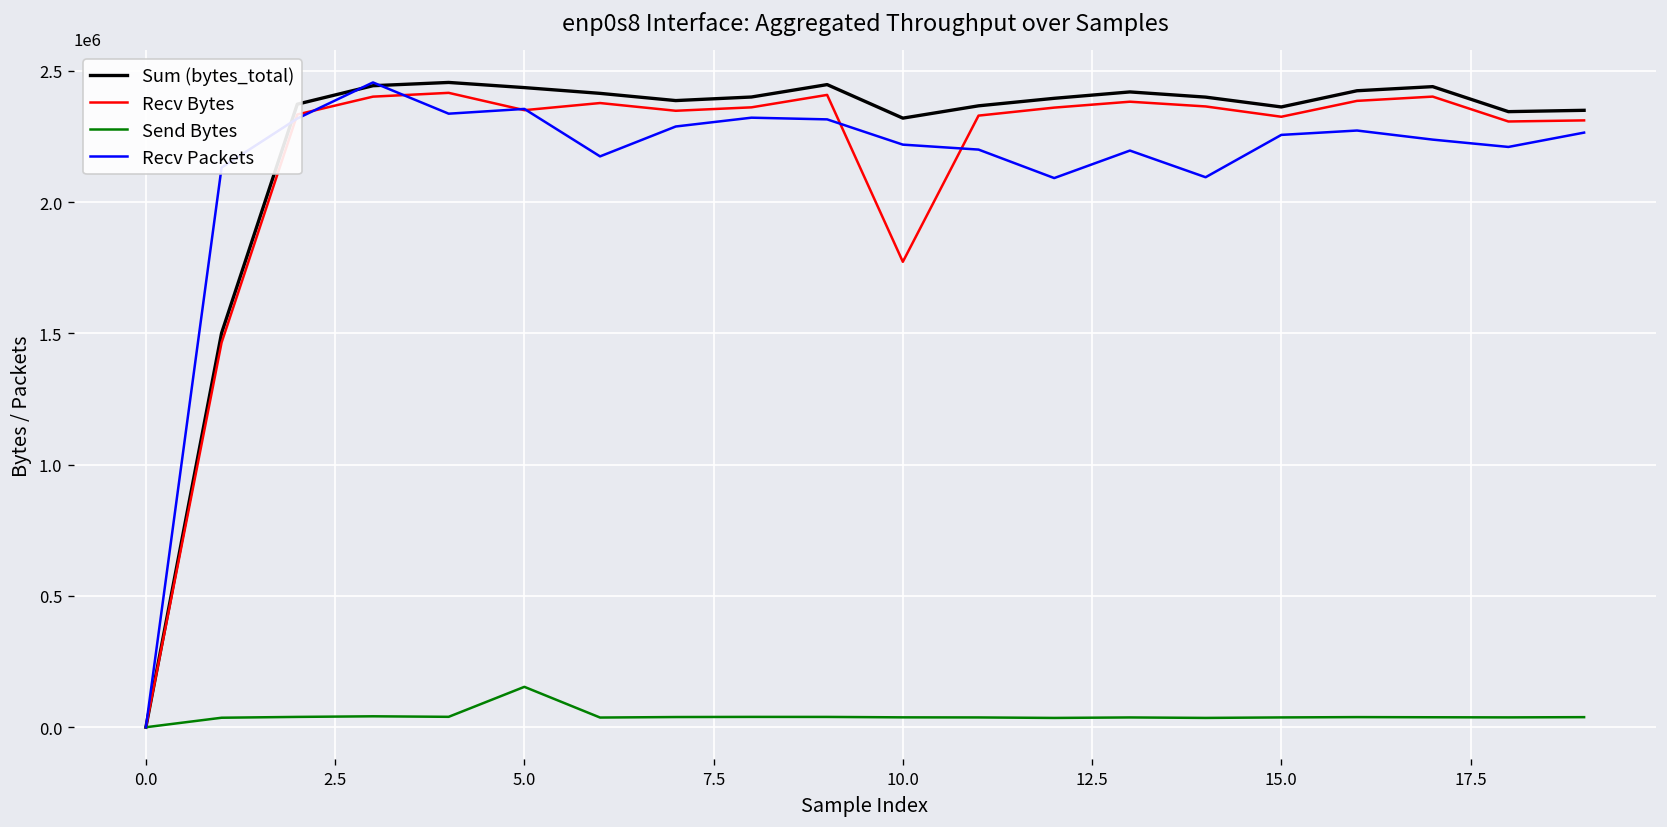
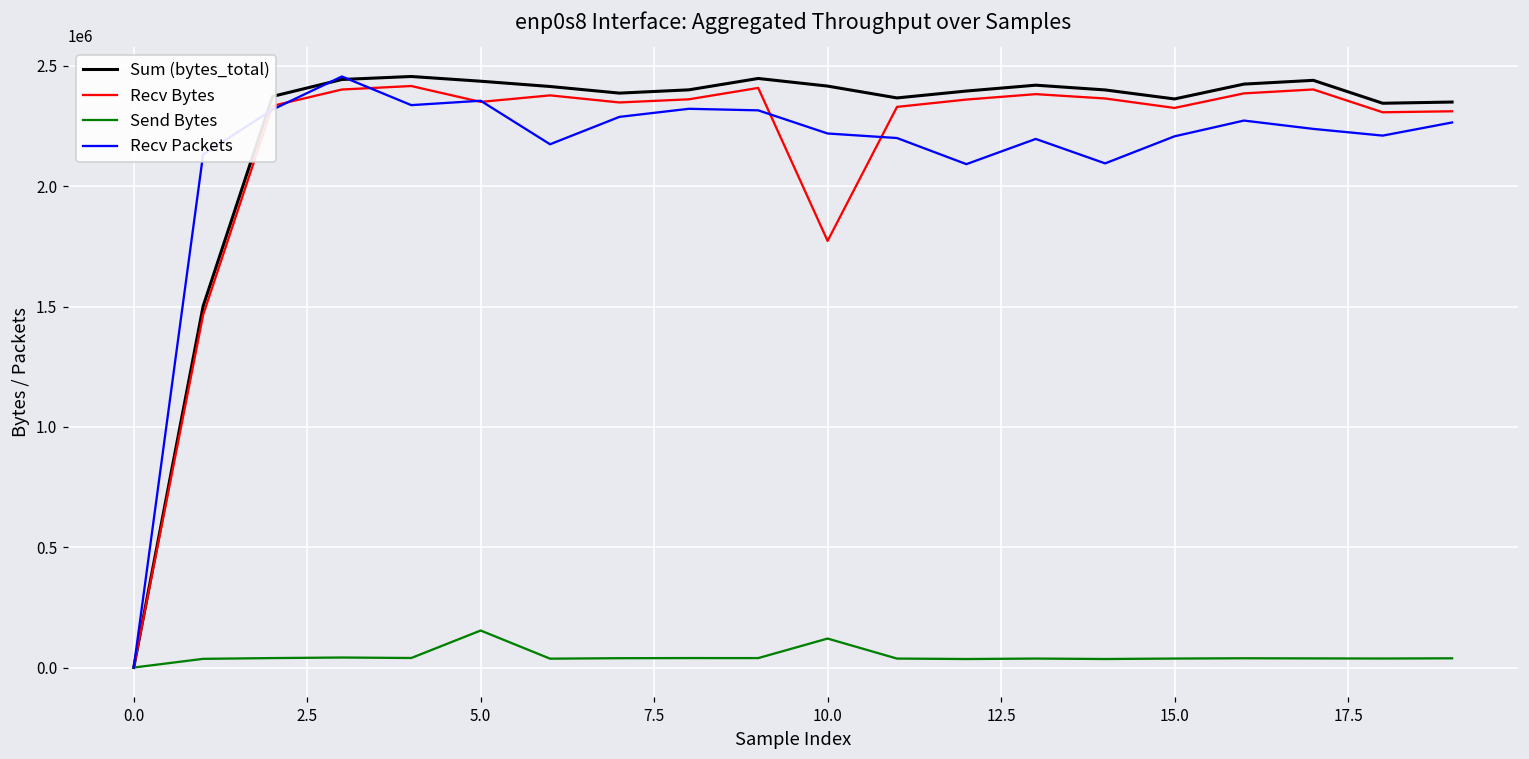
  {
    "Sum (bytes_total)": {
      "5.0": 2440000,
-     "10.0": 2320000,
+     "10.0": 2420000,
      "15.0": 2360000
    },
    "Recv Bytes": {
      "10.0": 1770000,
      "15.0": 2330000
    },
    "Send Bytes": {
      "5.0": 150000,
-     "10.0": 40000,
+     "10.0": 120000,
      "15.0": 40000
    },
    "Recv Packets": {
      "10.0": 2220000,
-     "15.0": 2260000
+     "15.0": 2210000
    }
  }
